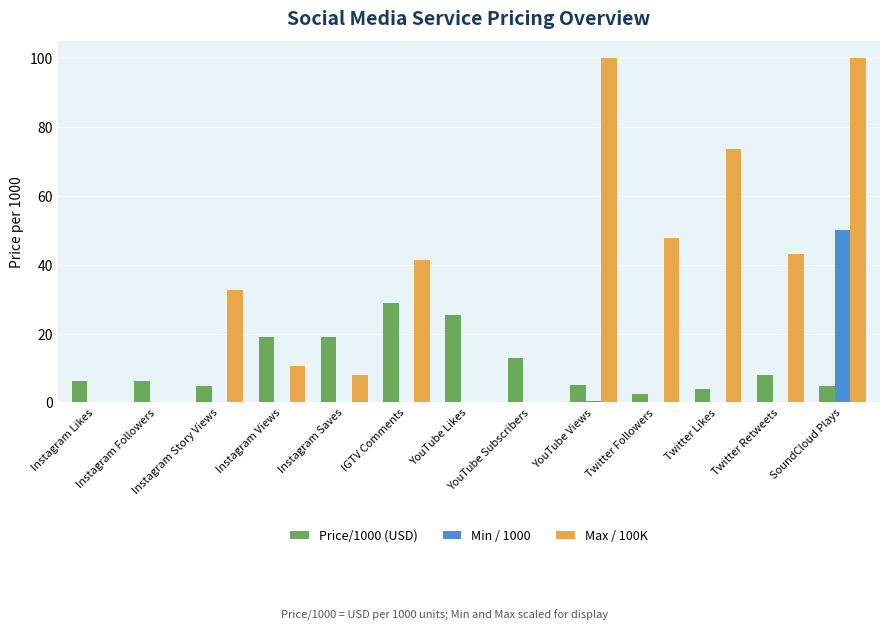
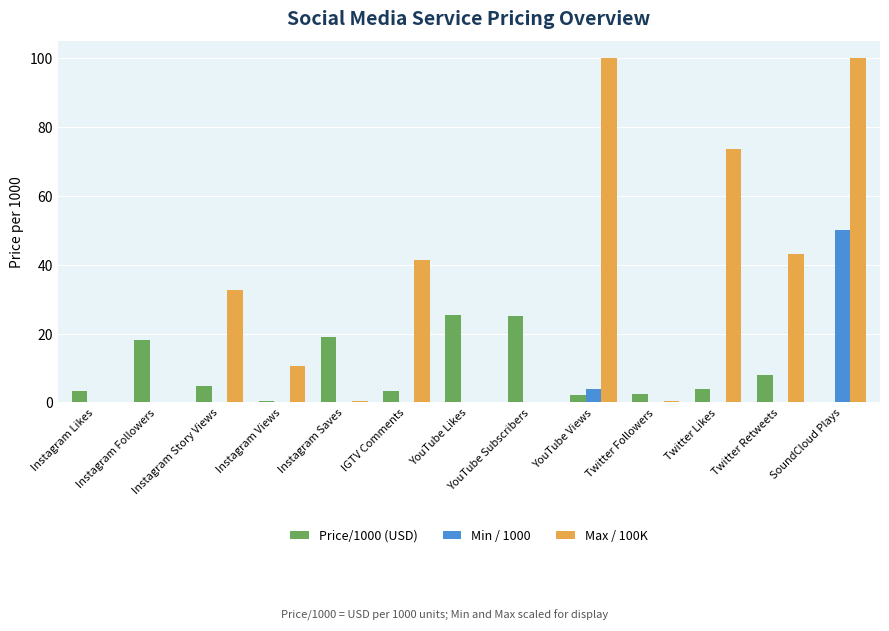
  {
    "Price/1000 (USD)": {
-     "Instagram Likes": 6,
-     "Instagram Followers": 6,
+     "Instagram Likes": 3,
+     "Instagram Followers": 18,
      "Instagram Story Views": 5,
-     "Instagram Views": 19,
+     "Instagram Views": 0,
      "Instagram Saves": 19,
-     "IGTV Comments": 29,
+     "IGTV Comments": 3,
      "YouTube Likes": 26,
-     "YouTube Subscribers": 13,
-     "YouTube Views": 5,
+     "YouTube Subscribers": 25,
+     "YouTube Views": 2,
      "Twitter Followers": 2,
      "Twitter Likes": 4,
      "Twitter Retweets": 8,
-     "SoundCloud Plays": 5
+     "SoundCloud Plays": 0
    },
    "Min / 1000": {
-     "YouTube Views": 1,
+     "YouTube Views": 4,
      "SoundCloud Plays": 50
    },
    "Max / 100K": {
      "Instagram Story Views": 33,
      "Instagram Views": 11,
-     "Instagram Saves": 8,
+     "Instagram Saves": 1,
      "IGTV Comments": 41,
      "YouTube Views": 100,
-     "Twitter Followers": 48,
+     "Twitter Followers": 0,
      "Twitter Likes": 74,
      "Twitter Retweets": 43,
      "SoundCloud Plays": 100
    }
  }
